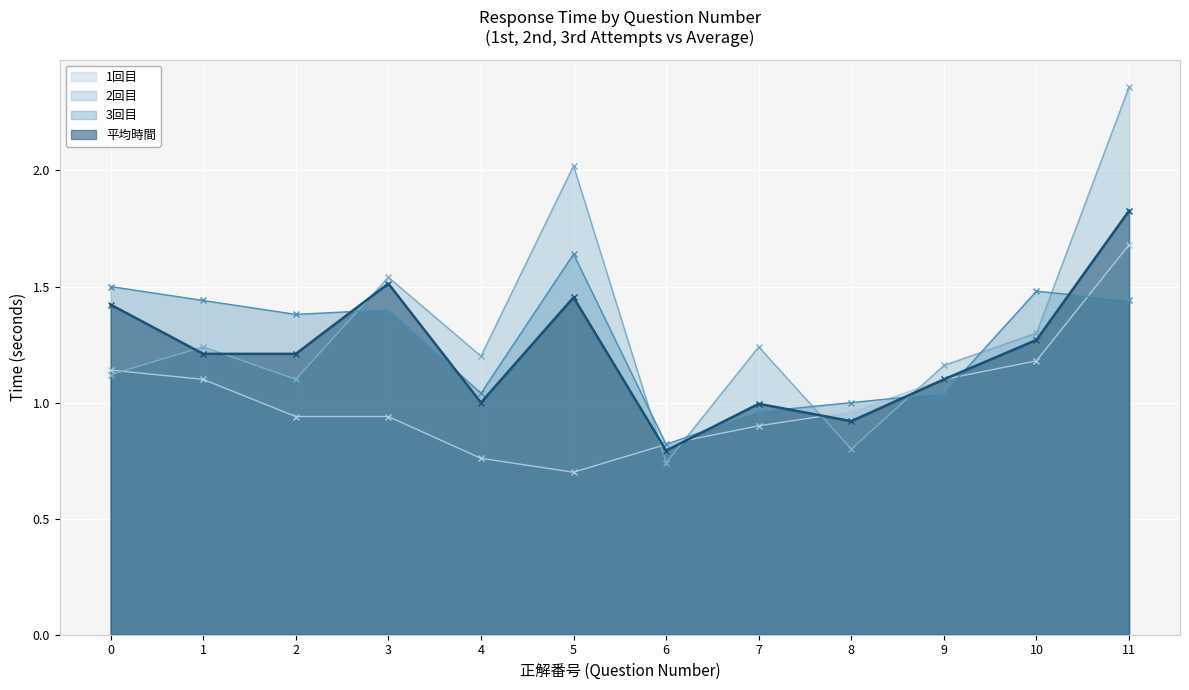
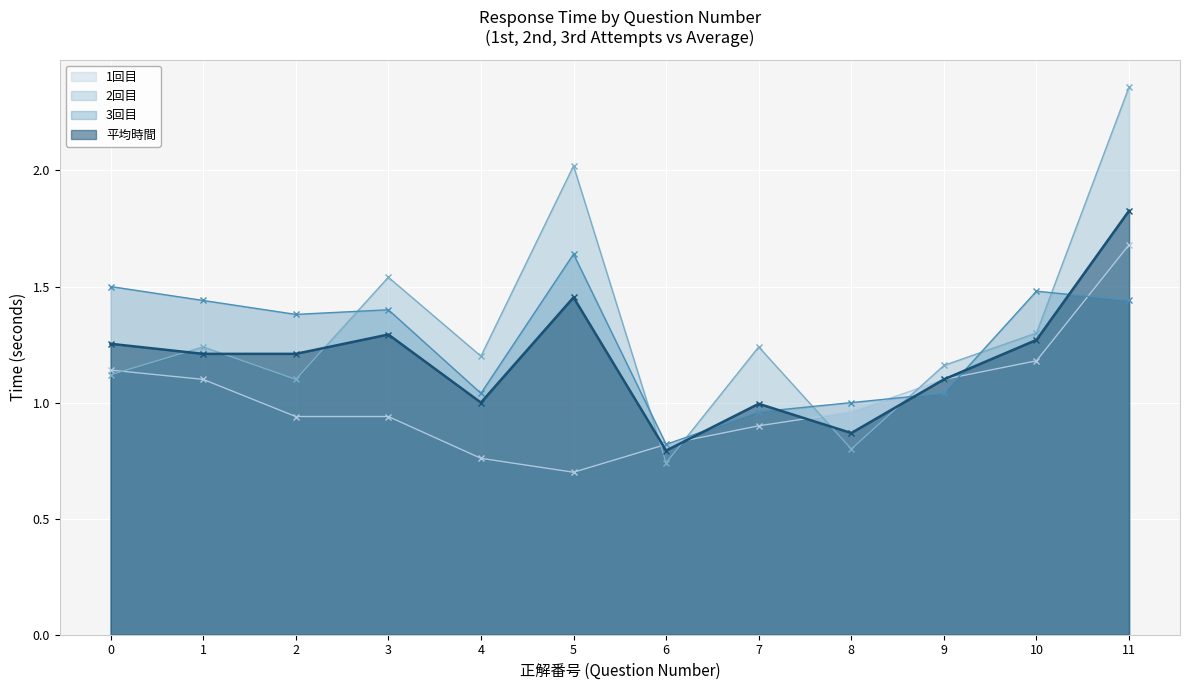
  {
    "平均時間": {
-     "0": 1.42,
+     "0": 1.25,
      "1": 1.21,
      "2": 1.21,
-     "3": 1.51,
+     "3": 1.29,
      "4": 1.00,
      "5": 1.45,
      "6": 0.79,
      "7": 0.99,
-     "8": 0.92,
+     "8": 0.87,
      "10": 1.27,
      "11": 1.83
    }
  }
